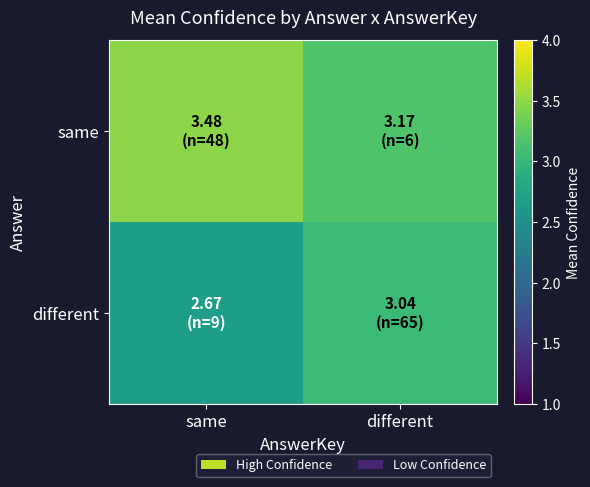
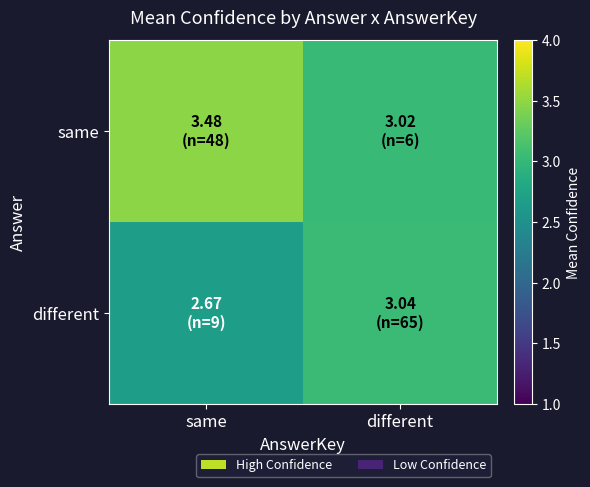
  {
    "same": {
-     "different": 3.17
+     "different": 3.02
    }
  }
